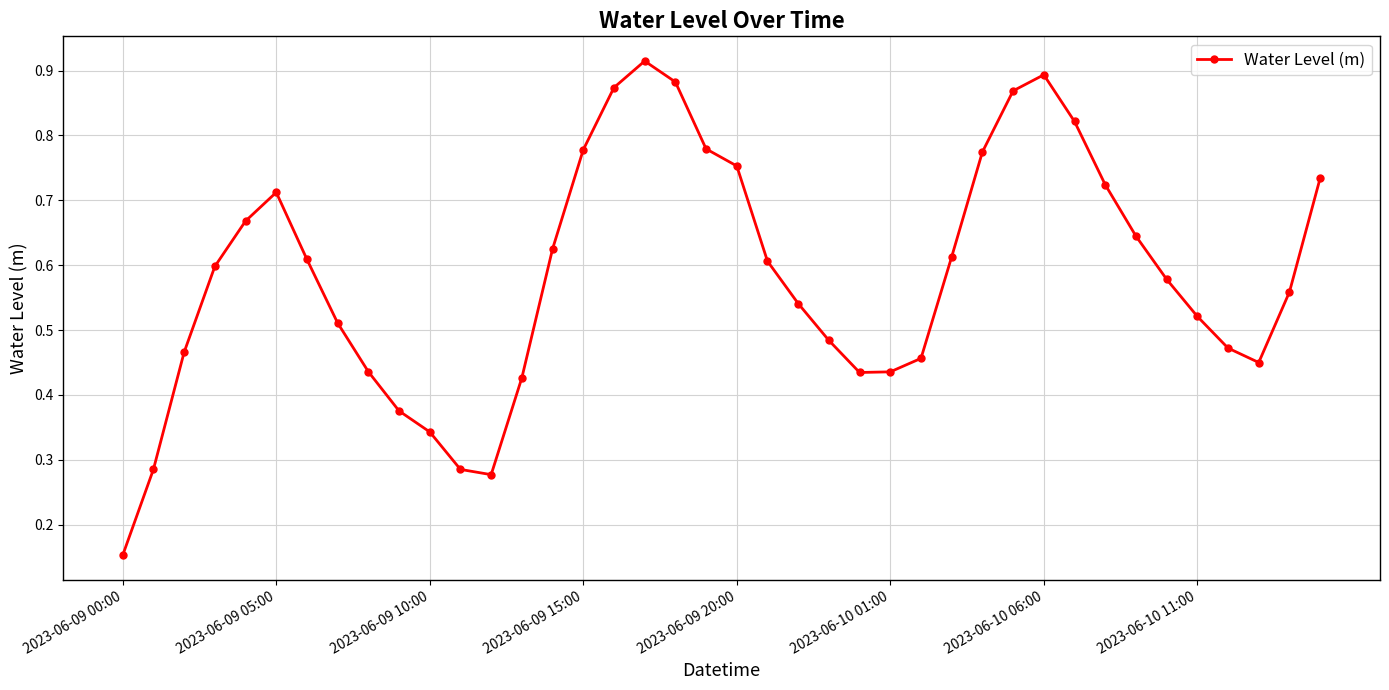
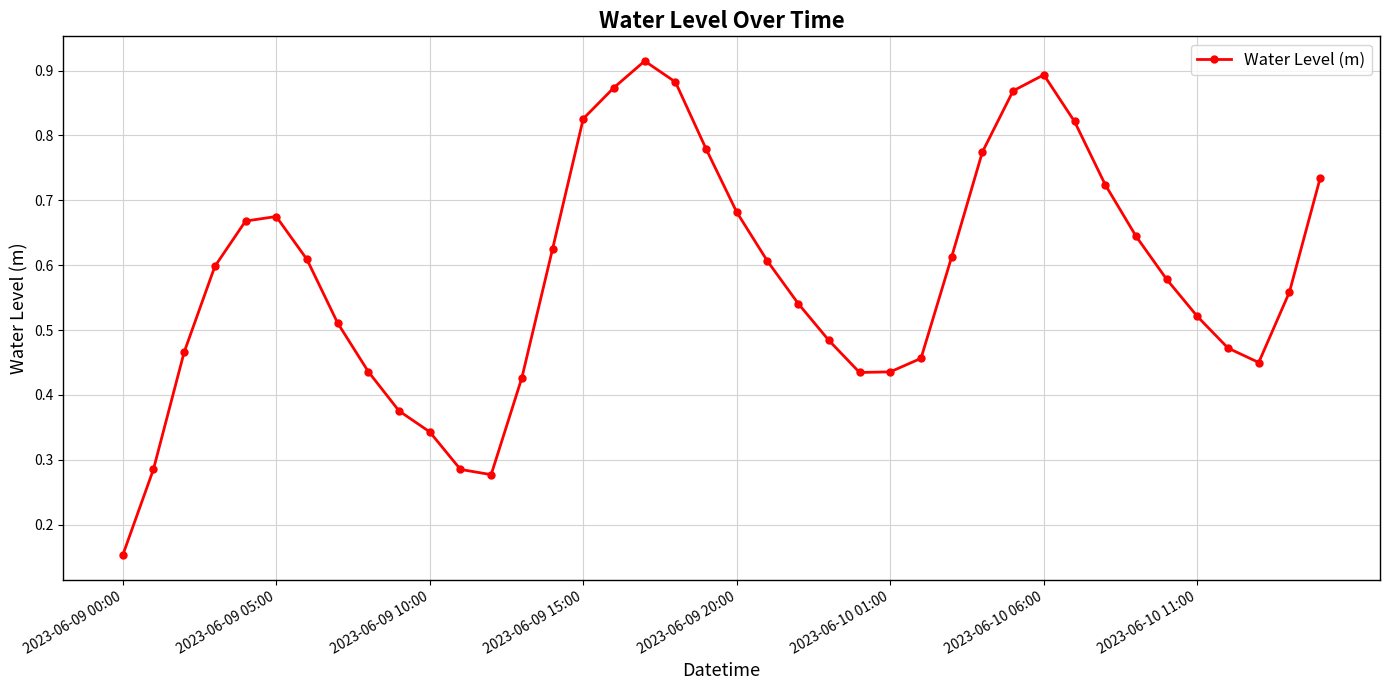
  {
    "2023-06-09 00:00": 0.15,
-   "2023-06-09 05:00": 0.71,
+   "2023-06-09 05:00": 0.67,
    "2023-06-09 10:00": 0.34,
-   "2023-06-09 15:00": 0.78,
-   "2023-06-09 20:00": 0.75,
+   "2023-06-09 15:00": 0.83,
+   "2023-06-09 20:00": 0.68,
    "2023-06-10 01:00": 0.44,
    "2023-06-10 06:00": 0.89,
    "2023-06-10 11:00": 0.52
  }
